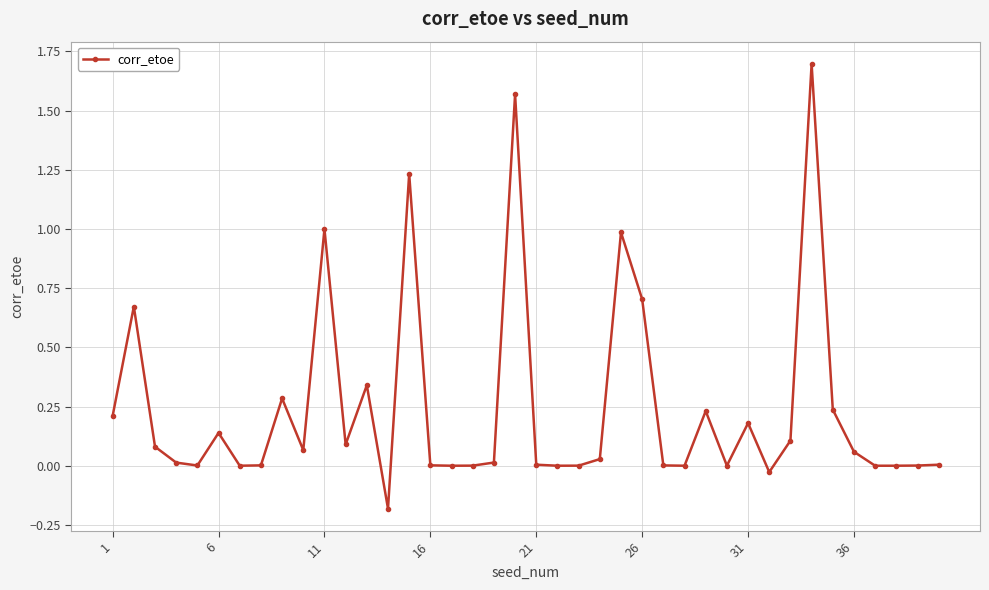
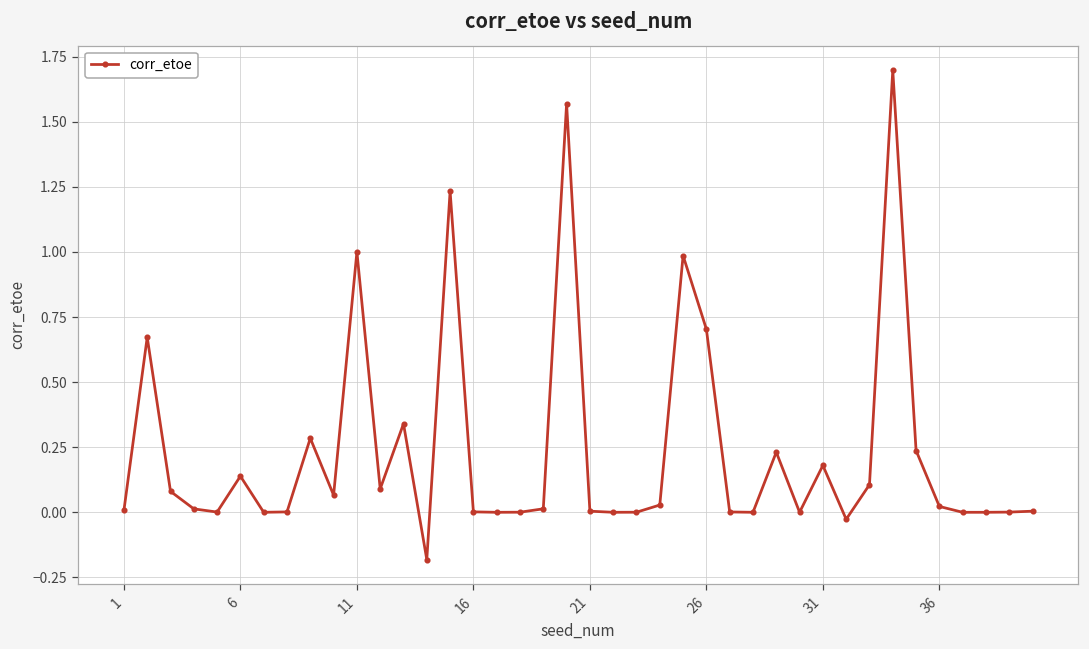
  {
-   "1": 0.21,
+   "1": 0.01,
    "6": 0.14,
    "11": 1.00,
    "16": 0.00,
    "21": 0.00,
    "26": 0.70,
    "31": 0.18,
-   "36": 0.06
+   "36": 0.02
  }
